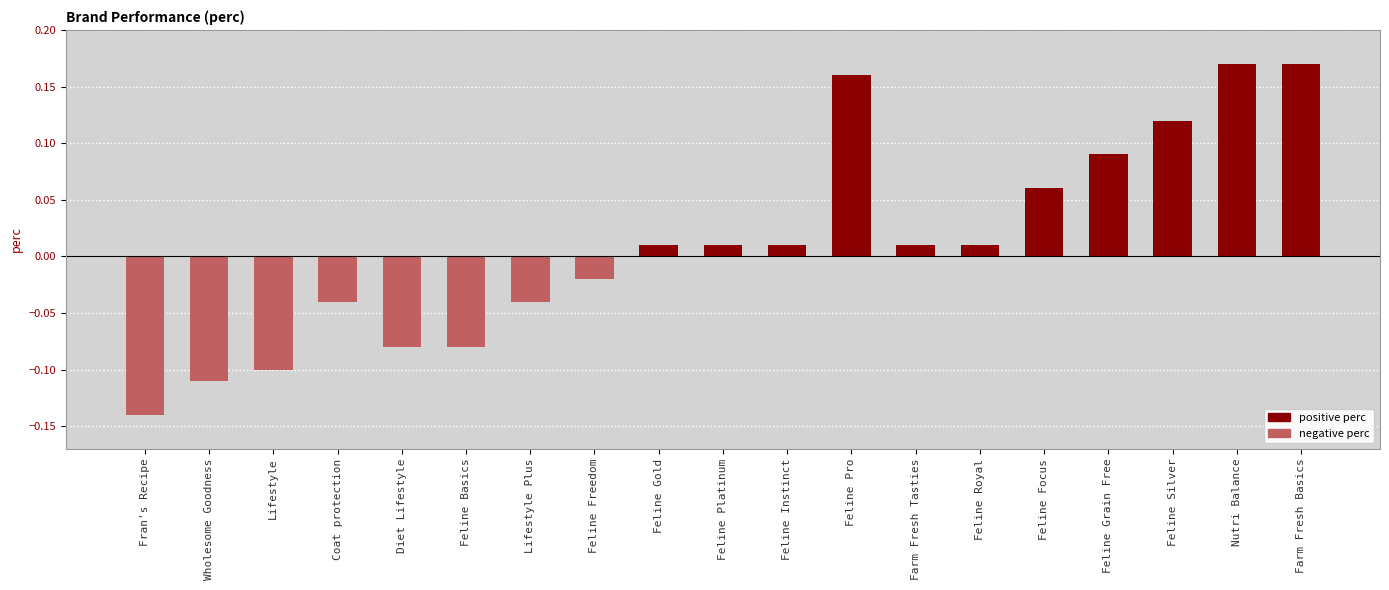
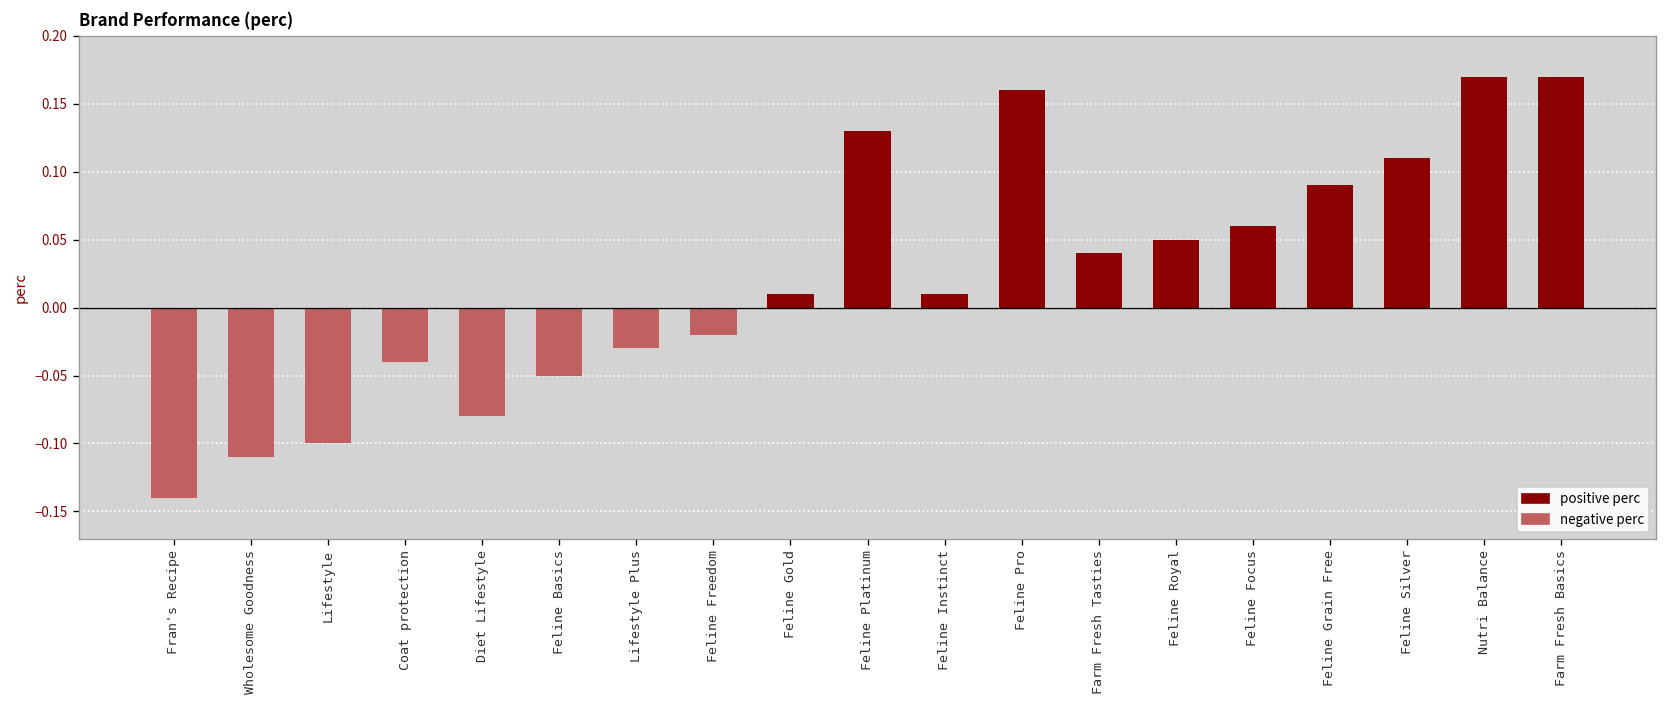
  {
    "Fran's Recipe": -0.14,
    "Wholesome Goodness": -0.11,
    "Lifestyle": -0.10,
    "Coat protection": -0.04,
    "Diet Lifestyle": -0.08,
-   "Feline Basics": -0.08,
-   "Lifestyle Plus": -0.04,
+   "Feline Basics": -0.05,
+   "Lifestyle Plus": -0.03,
    "Feline Freedom": -0.02,
    "Feline Gold": 0.01,
-   "Feline Platinum": 0.01,
+   "Feline Platinum": 0.13,
    "Feline Instinct": 0.01,
    "Feline Pro": 0.16,
-   "Farm Fresh Tasties": 0.01,
-   "Feline Royal": 0.01,
+   "Farm Fresh Tasties": 0.04,
+   "Feline Royal": 0.05,
    "Feline Focus": 0.06,
    "Feline Grain Free": 0.09,
-   "Feline Silver": 0.12,
+   "Feline Silver": 0.11,
    "Nutri Balance": 0.17,
    "Farm Fresh Basics": 0.17
  }
